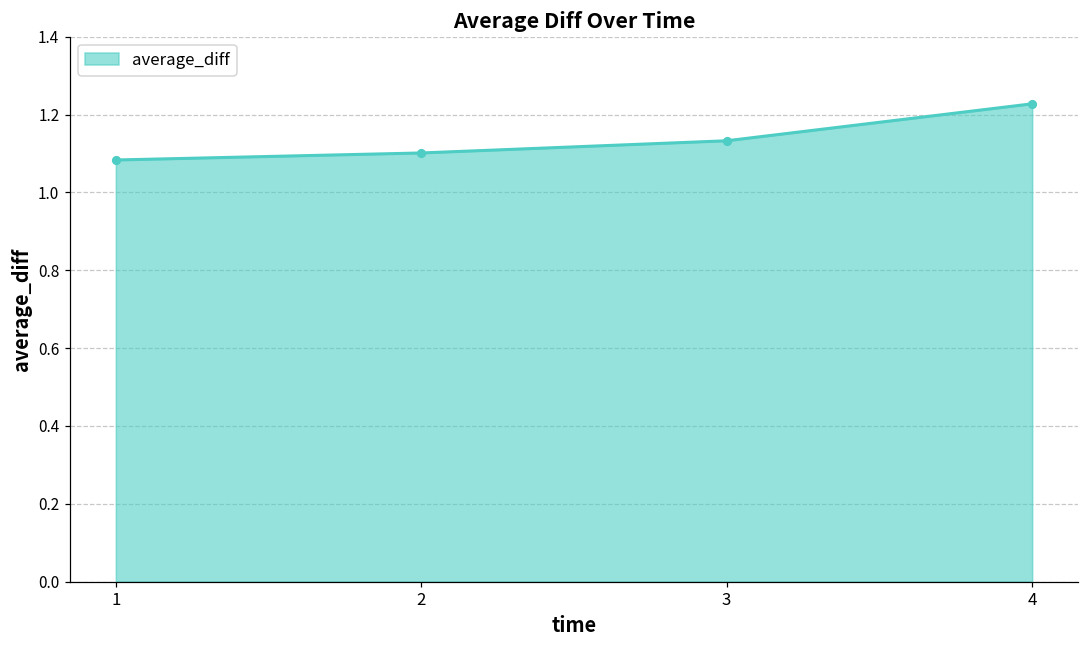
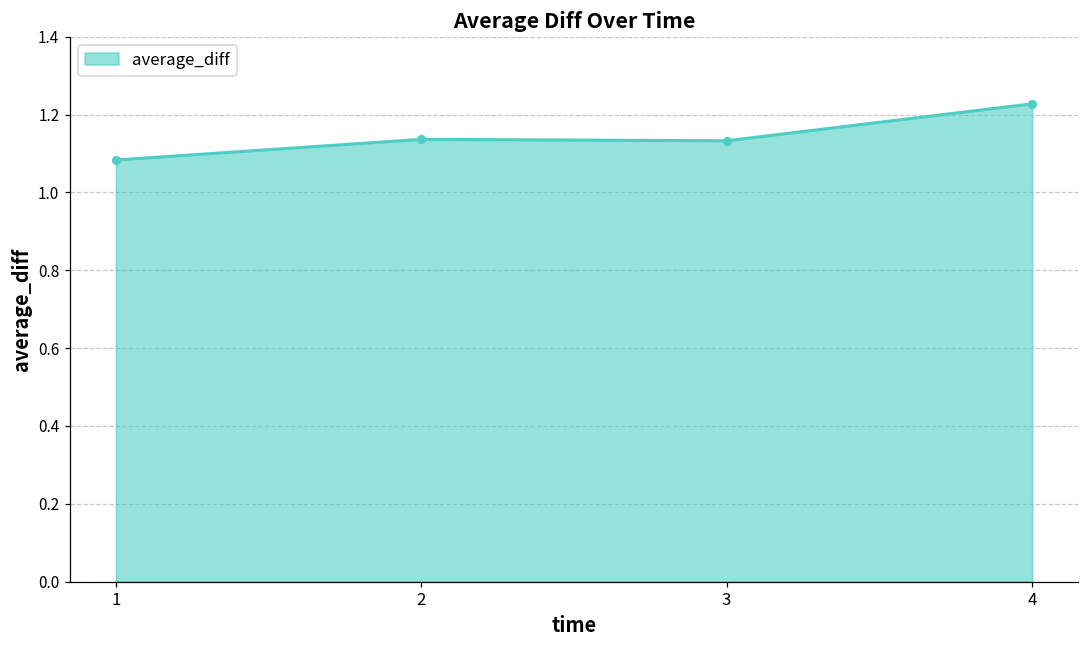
  {
    "1": 1.08,
-   "2": 1.10,
+   "2": 1.14,
    "3": 1.13,
    "4": 1.23
  }
